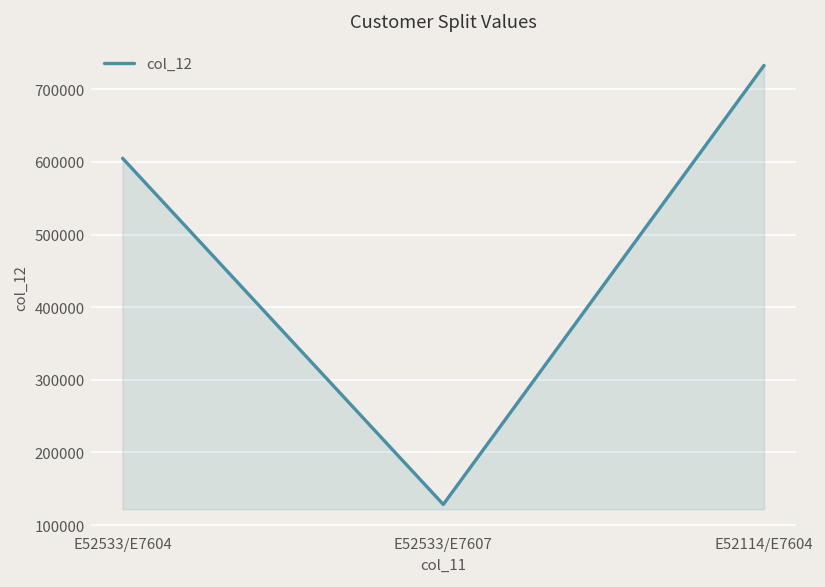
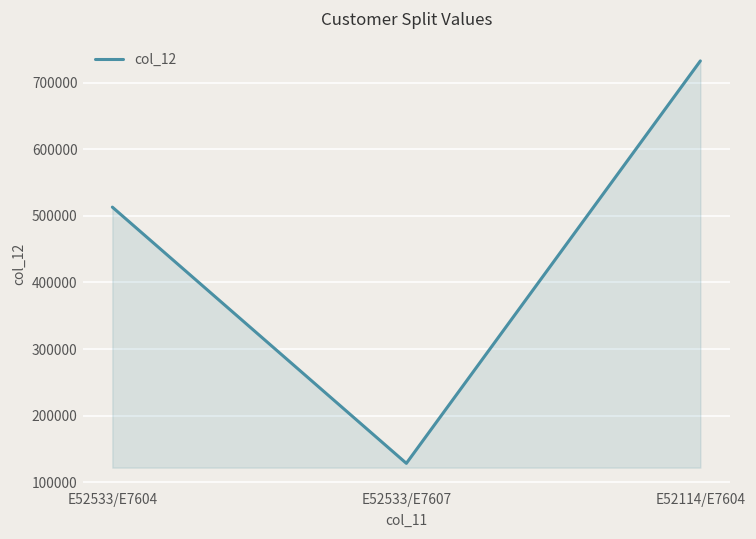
  {
-   "E52533/E7604": 610000,
+   "E52533/E7604": 510000,
    "E52533/E7607": 130000,
    "E52114/E7604": 730000
  }
